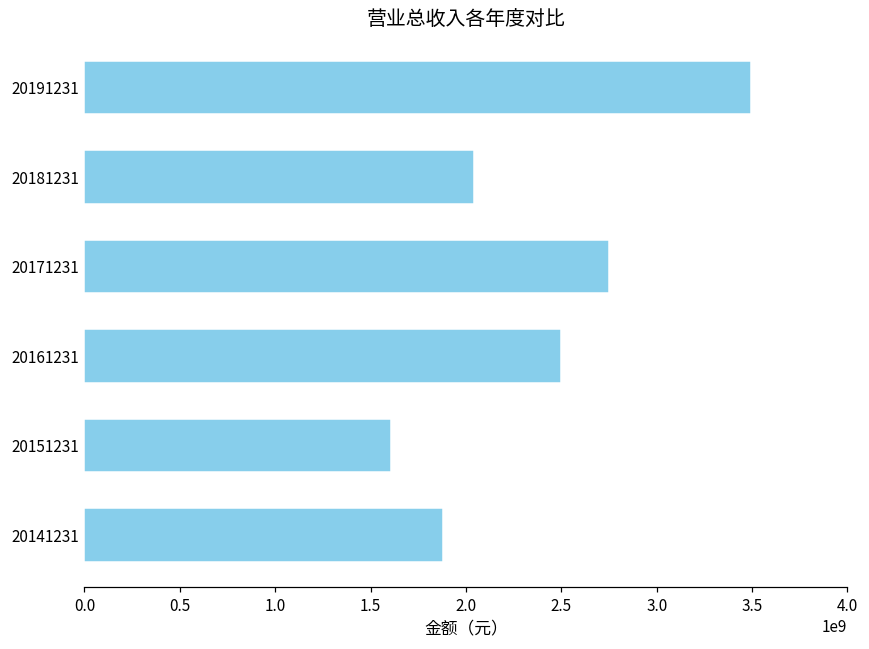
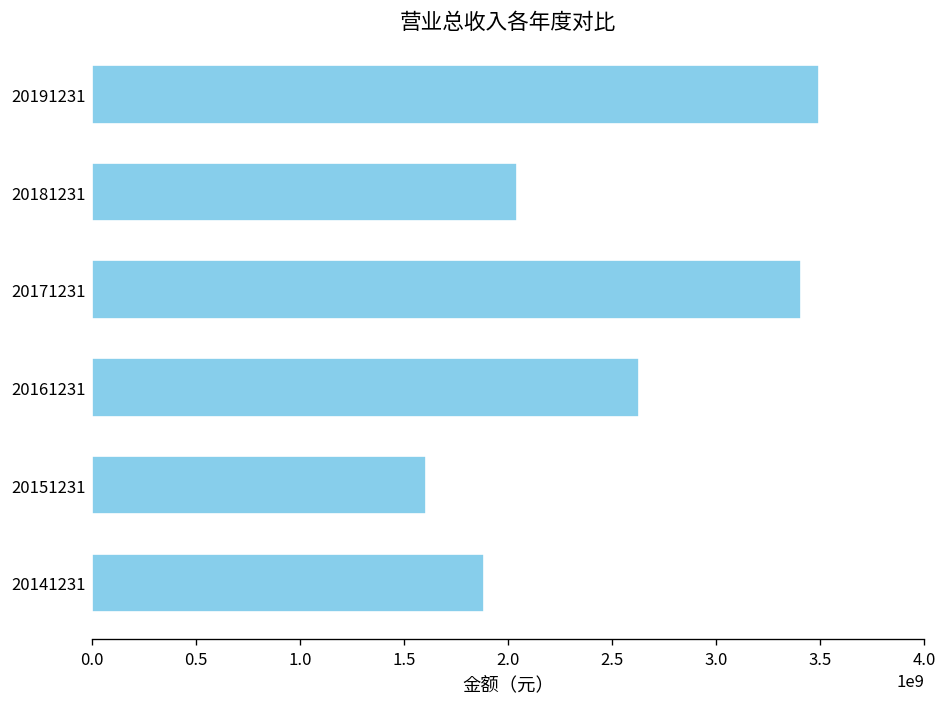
  {
    "20191231": 3500000000,
    "20181231": 2040000000,
-   "20171231": 2750000000,
-   "20161231": 2500000000,
+   "20171231": 3400000000,
+   "20161231": 2630000000,
    "20151231": 1610000000,
    "20141231": 1880000000
  }
